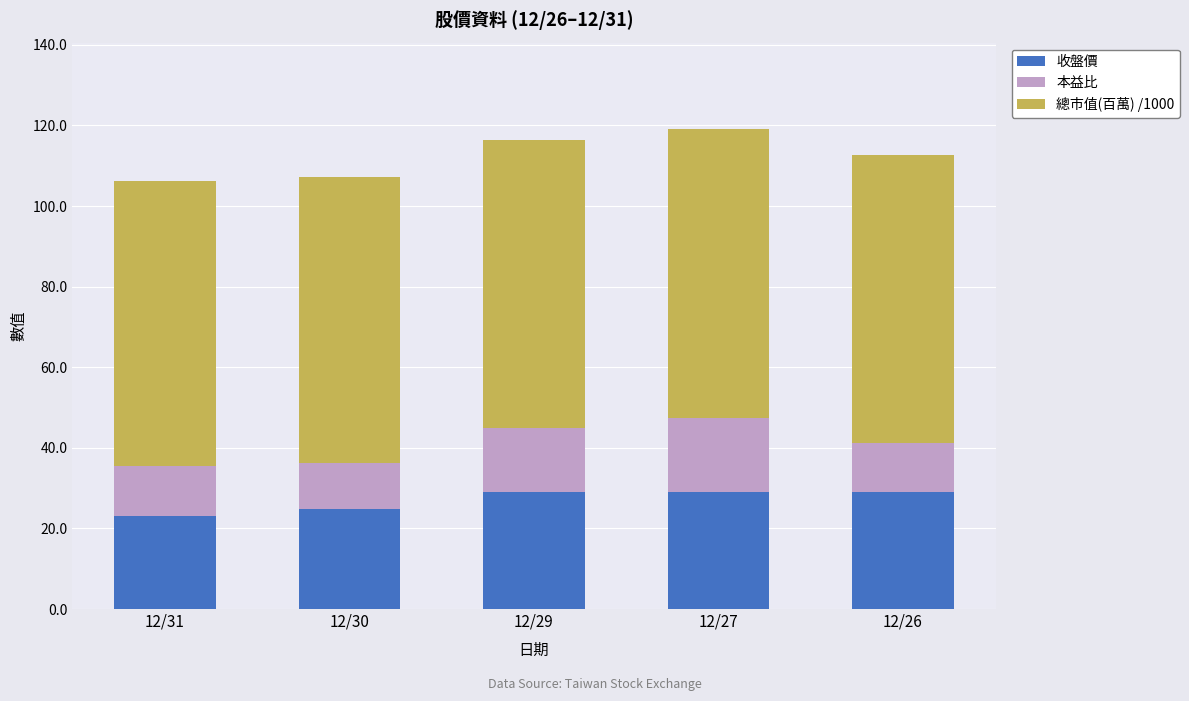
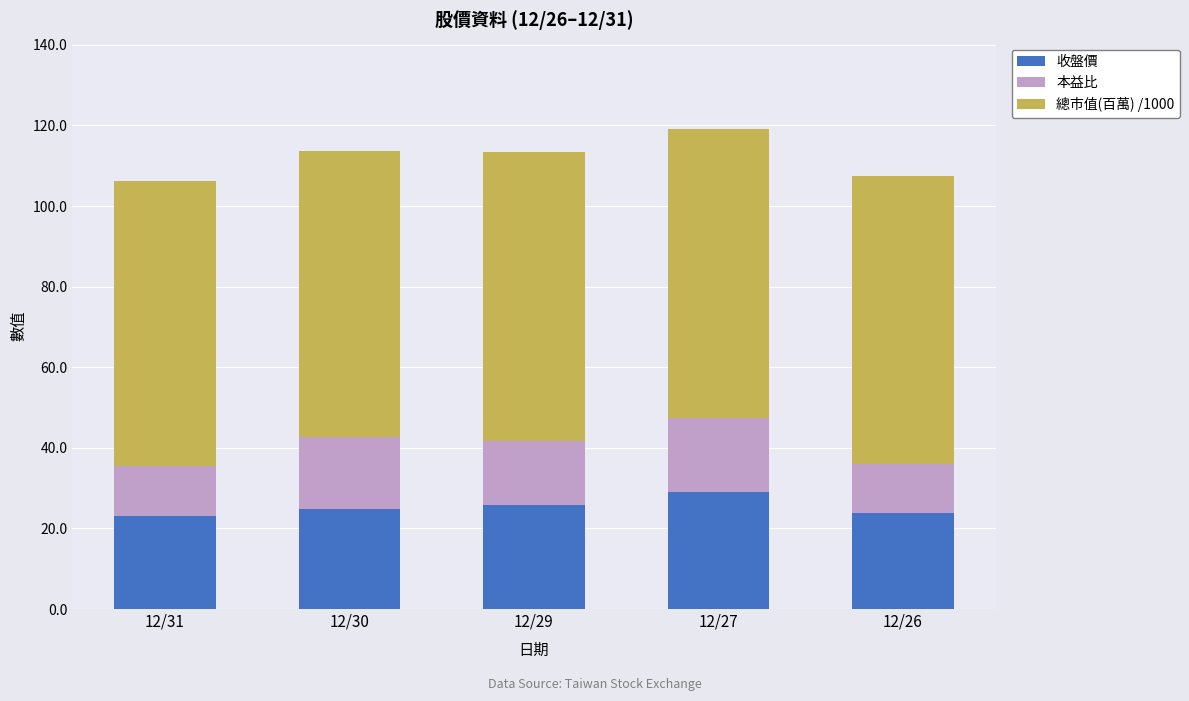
  {
    "收盤價": {
      "12/31": 23,
      "12/30": 25,
-     "12/29": 29,
+     "12/29": 26,
      "12/27": 29,
-     "12/26": 29
+     "12/26": 24
    },
    "本益比": {
      "12/31": 12,
-     "12/30": 12,
+     "12/30": 18,
      "12/29": 16,
      "12/27": 18,
      "12/26": 12
    },
    "總市值(百萬) /1000": {
      "12/31": 71,
      "12/30": 71,
      "12/29": 72,
      "12/27": 72,
      "12/26": 71
    }
  }
